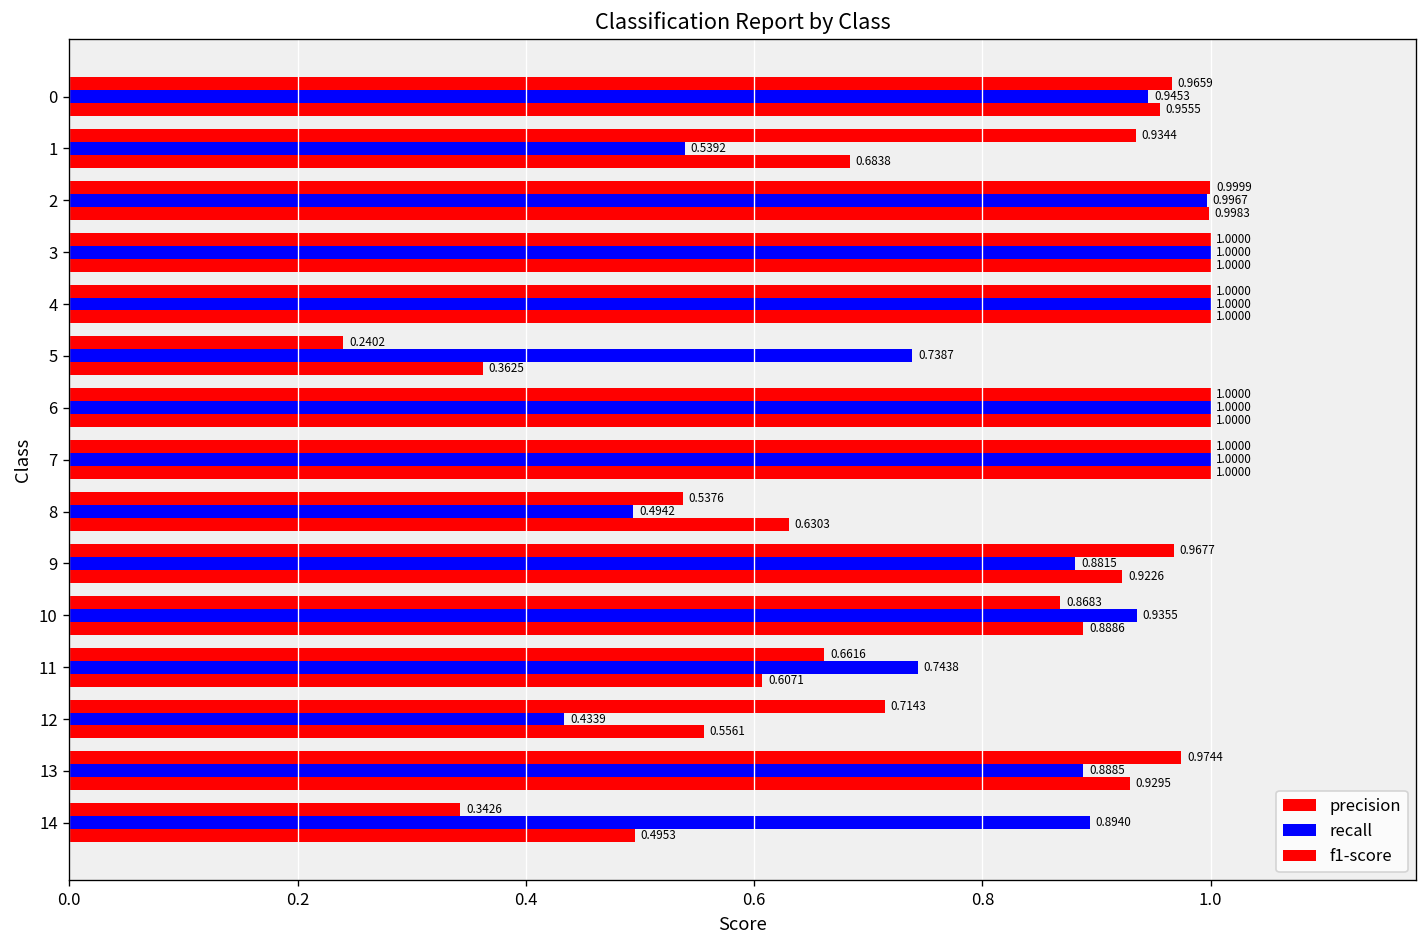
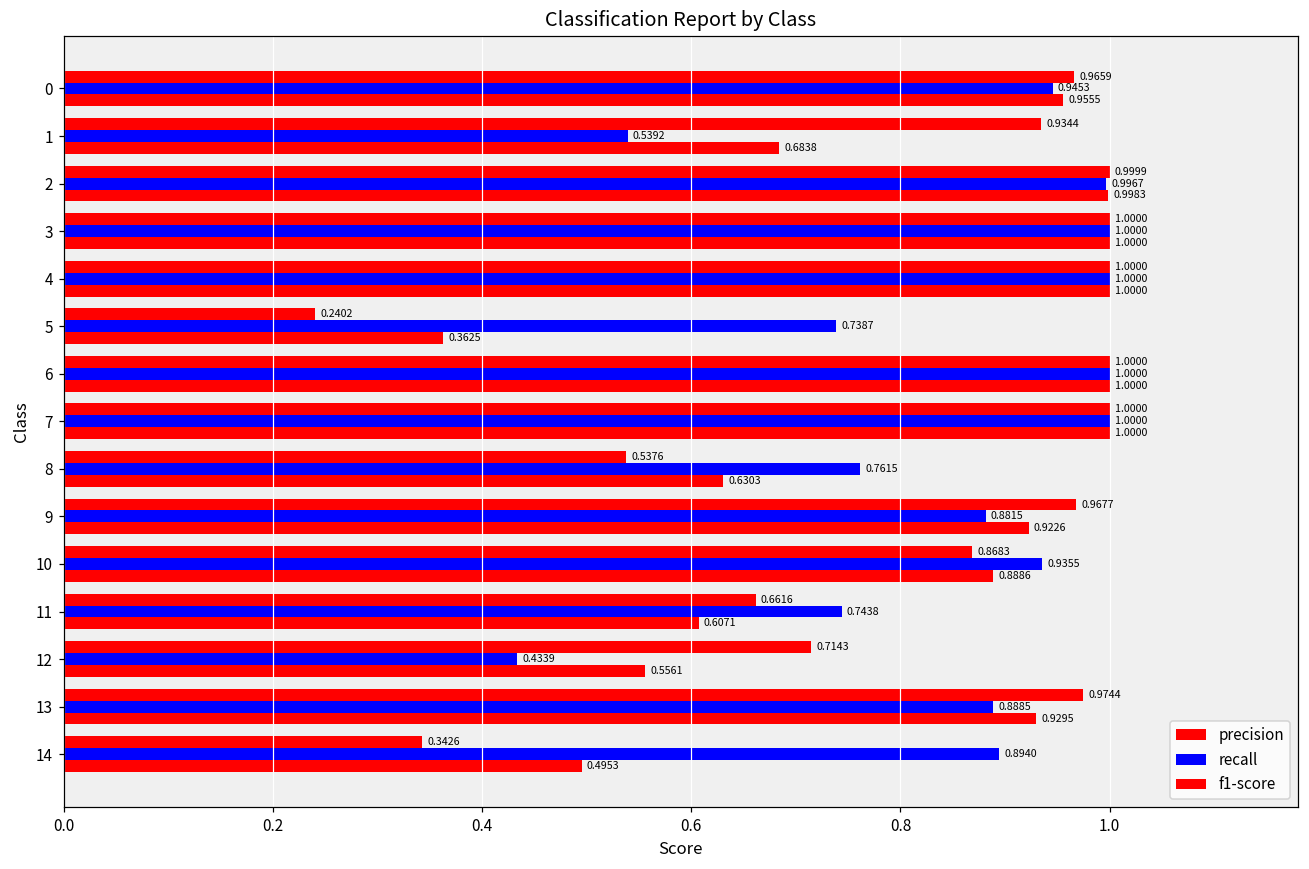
  {
    "recall": {
      "0": 0.9453,
      "1": 0.5392,
      "2": 0.9967,
      "3": 1.0000,
      "4": 1.0000,
      "5": 0.7387,
      "6": 1.0000,
      "7": 1.0000,
-     "8": 0.4942,
+     "8": 0.7615,
      "9": 0.8815,
      "10": 0.9355,
      "11": 0.7438,
      "12": 0.4339,
      "13": 0.8885,
      "14": 0.8940
    }
  }
